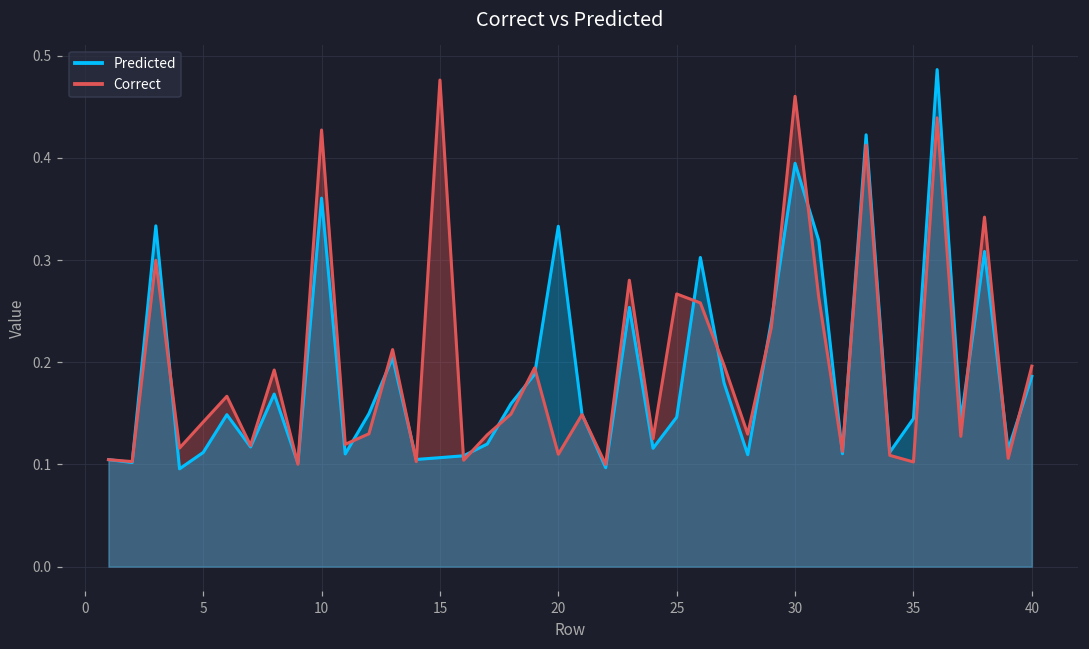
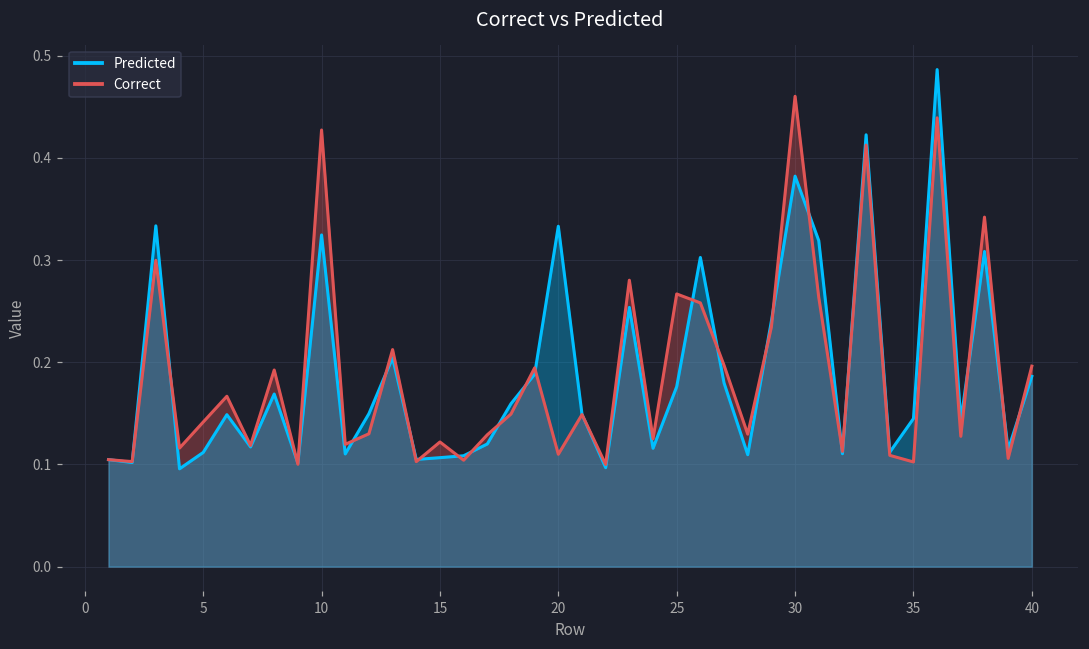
  {
    "Predicted": {
      "5": 0.11,
-     "10": 0.36,
+     "10": 0.32,
      "15": 0.11,
      "20": 0.33,
-     "25": 0.15,
-     "30": 0.39,
+     "25": 0.18,
+     "30": 0.38,
      "35": 0.14,
      "40": 0.19
    },
    "Correct": {
      "5": 0.14,
      "10": 0.43,
-     "15": 0.48,
+     "15": 0.12,
      "20": 0.11,
      "25": 0.27,
      "30": 0.46,
      "35": 0.10,
      "40": 0.20
    }
  }
